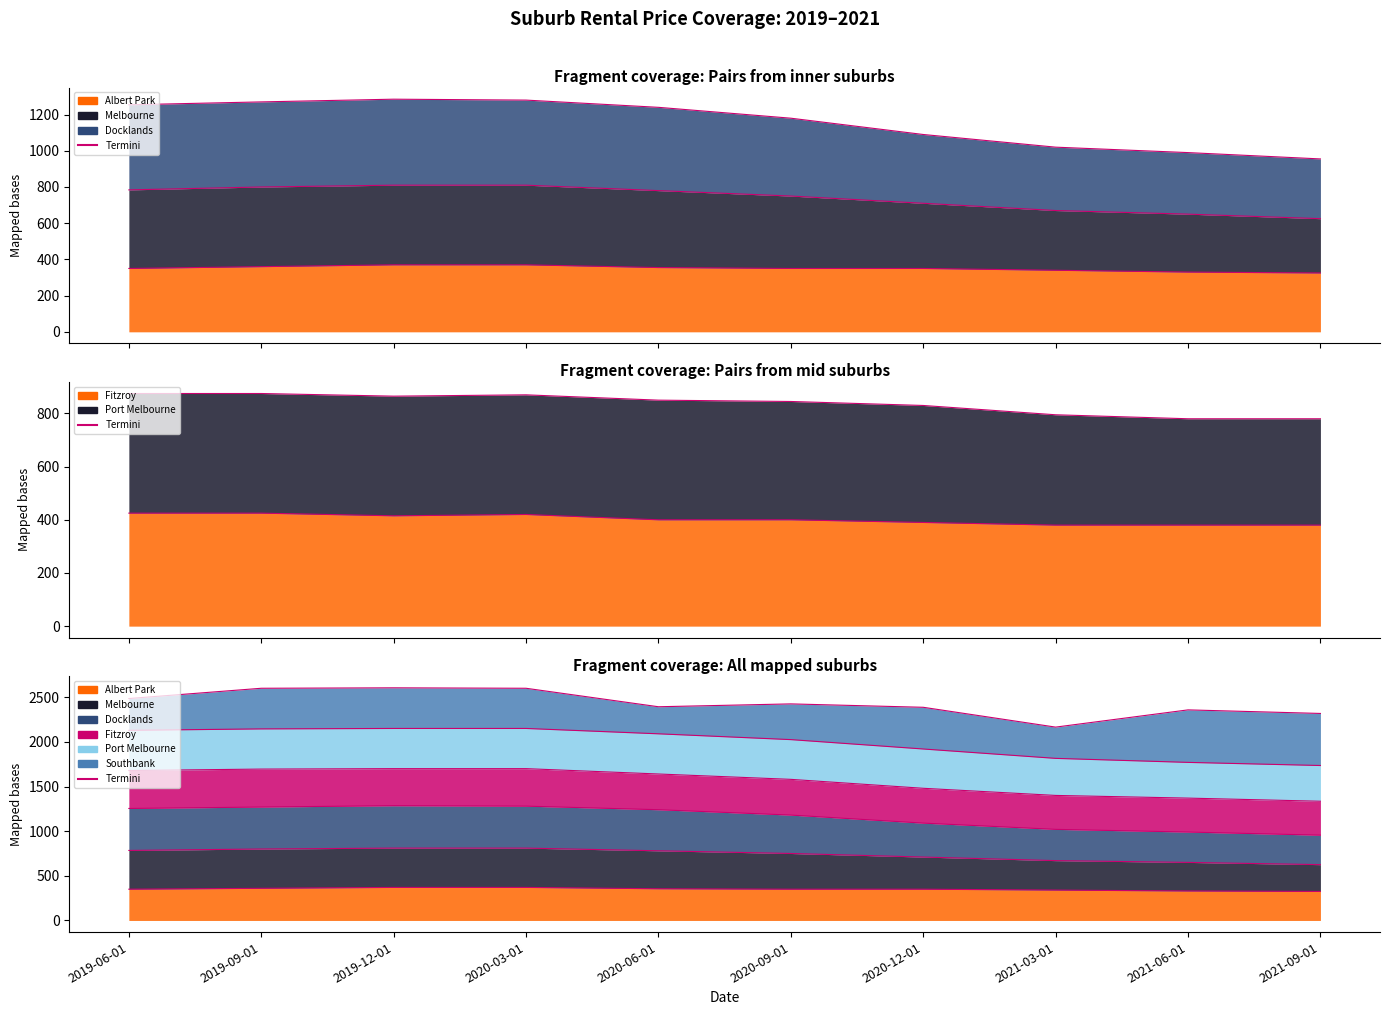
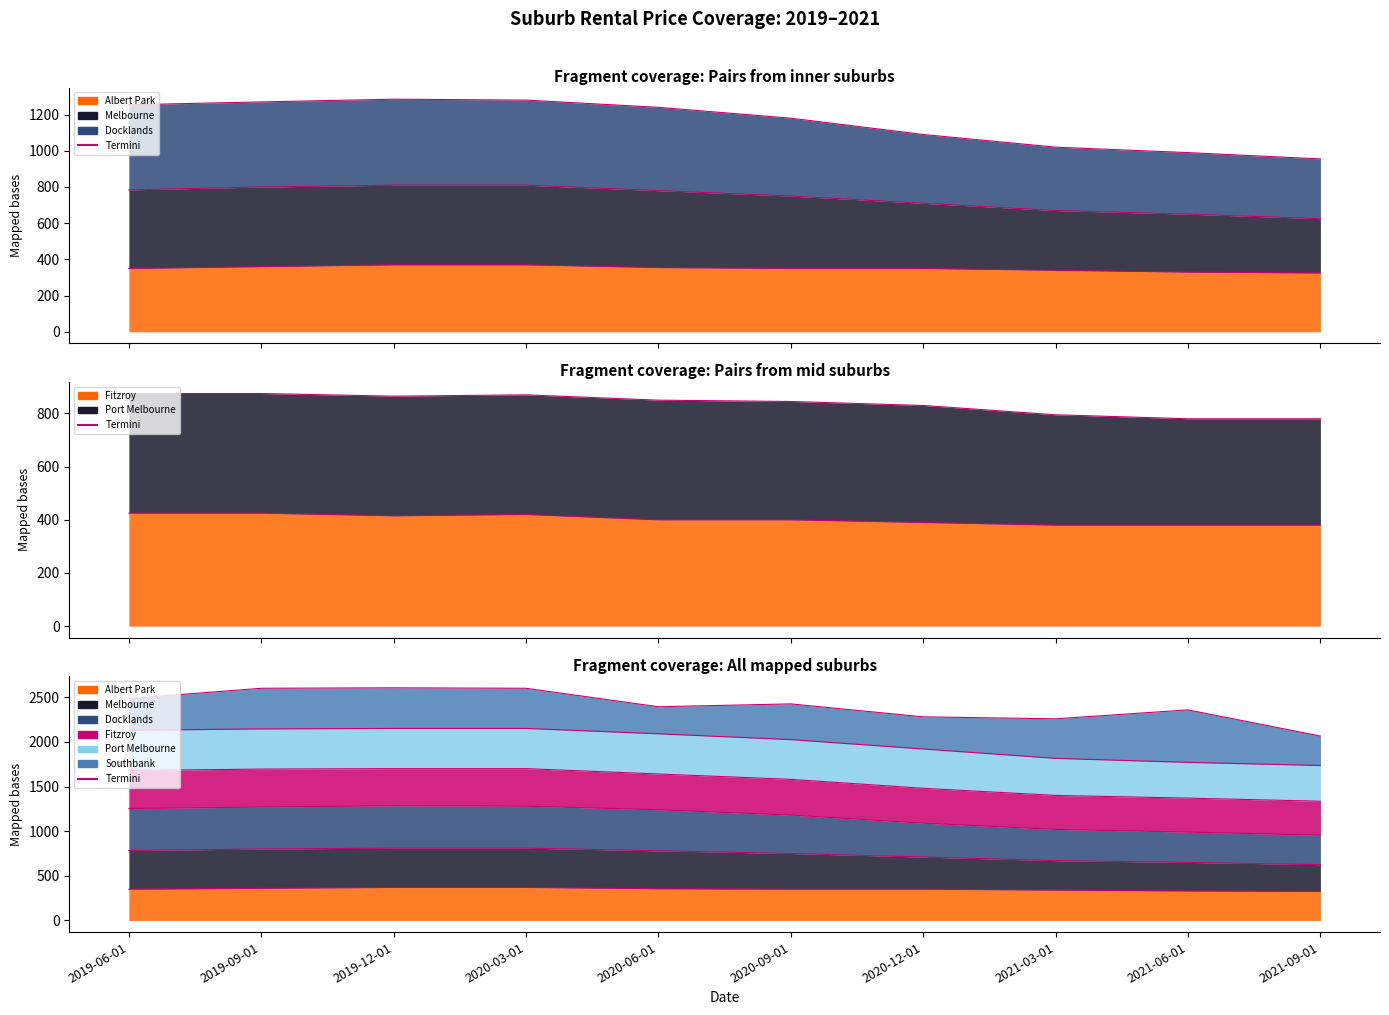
  {
    "Fragment coverage: All mapped suburbs": {
      "Albert Park": {
        "2019-06-01": 400,
        "2019-09-01": 400,
        "2019-12-01": 400,
        "2020-03-01": 400,
        "2020-06-01": 400,
        "2020-09-01": 400,
        "2020-12-01": 400,
        "2021-03-01": 300,
        "2021-06-01": 300,
        "2021-09-01": 300
      },
      "Melbourne": {
        "2019-06-01": 400,
        "2019-09-01": 400,
        "2019-12-01": 400,
        "2020-03-01": 400,
        "2020-06-01": 400,
        "2020-09-01": 400,
        "2020-12-01": 400,
        "2021-03-01": 300,
        "2021-06-01": 300,
        "2021-09-01": 300
      },
      "Docklands": {
        "2019-06-01": 500,
        "2019-09-01": 500,
        "2019-12-01": 500,
        "2020-03-01": 500,
        "2020-06-01": 500,
        "2020-09-01": 400,
        "2020-12-01": 400,
        "2021-03-01": 400,
        "2021-06-01": 300,
        "2021-09-01": 300
      },
      "Fitzroy": {
        "2019-09-01": 400,
        "2019-12-01": 400,
        "2020-03-01": 400,
        "2020-06-01": 400,
        "2020-09-01": 400,
        "2020-12-01": 400,
        "2021-03-01": 400,
        "2021-06-01": 400,
        "2021-09-01": 400
      },
      "Port Melbourne": {
        "2019-09-01": 500,
        "2019-12-01": 500,
        "2020-03-01": 500,
        "2020-06-01": 500,
        "2020-09-01": 400,
        "2020-12-01": 400,
        "2021-03-01": 400,
        "2021-06-01": 400,
        "2021-09-01": 400
      },
      "Southbank": {
        "2019-09-01": 500,
        "2019-12-01": 500,
        "2020-03-01": 500,
        "2020-06-01": 300,
        "2020-09-01": 400,
-       "2020-12-01": 500,
-       "2021-03-01": 350,
+       "2020-12-01": 400,
+       "2021-03-01": 440,
        "2021-06-01": 600,
-       "2021-09-01": 600
+       "2021-09-01": 300
      }
    }
  }
